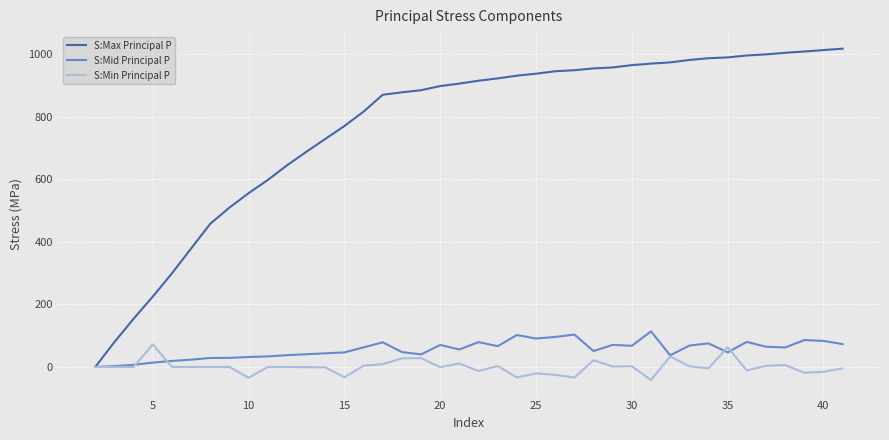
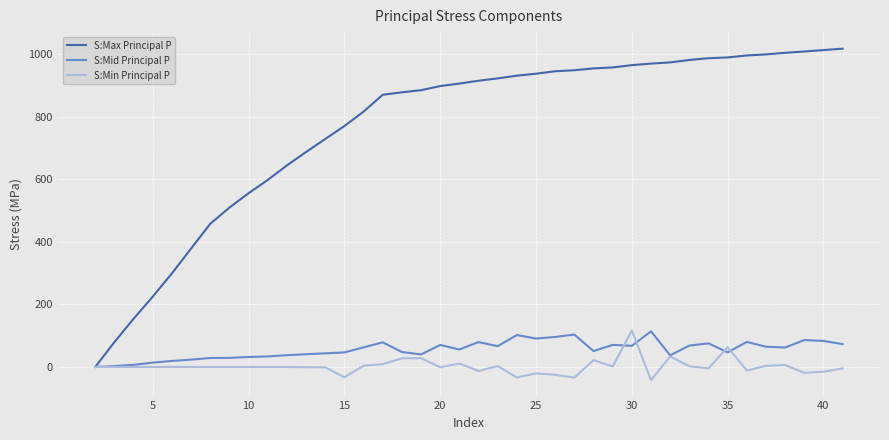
  {
    "S:Min Principal P": {
-     "5": 70,
-     "10": -30,
+     "5": 0,
+     "10": 0,
      "15": -30,
      "20": 0,
      "25": -20,
-     "30": 0,
+     "30": 120,
      "35": 60,
      "40": -20
    }
  }
